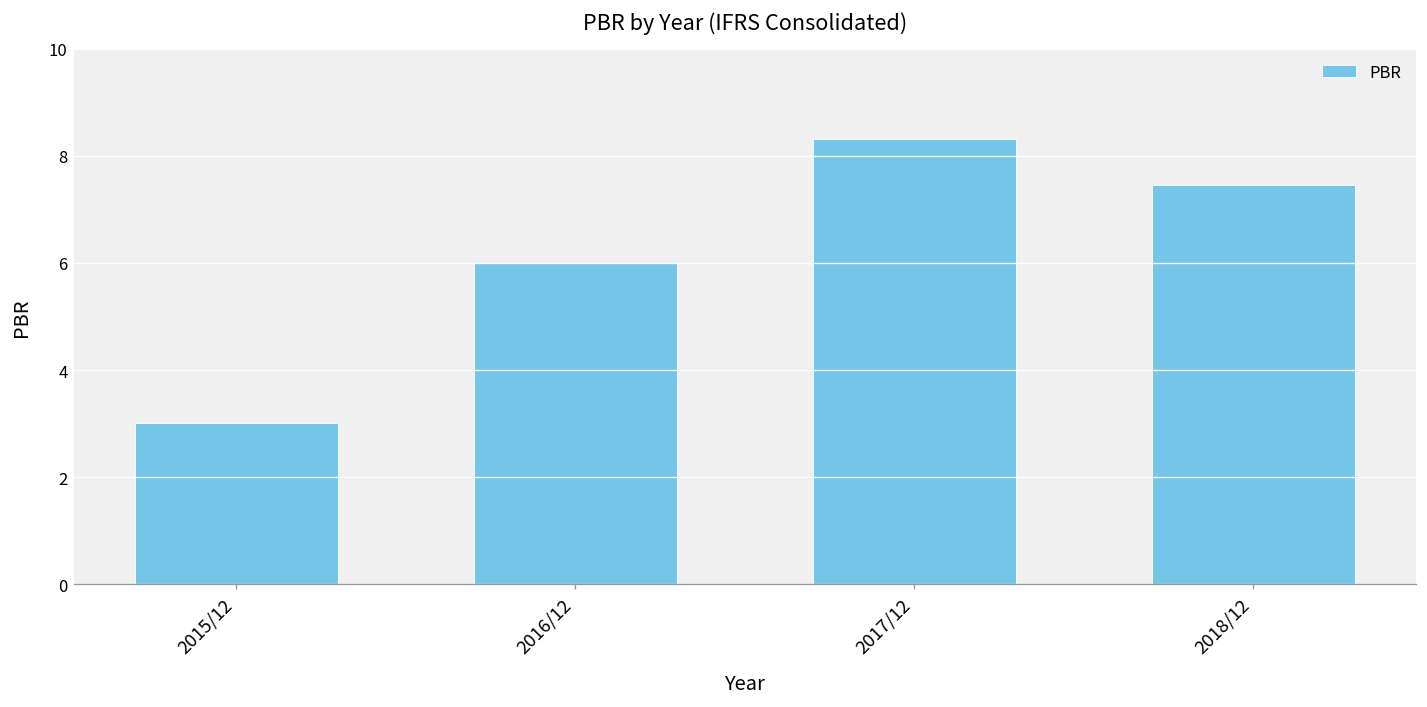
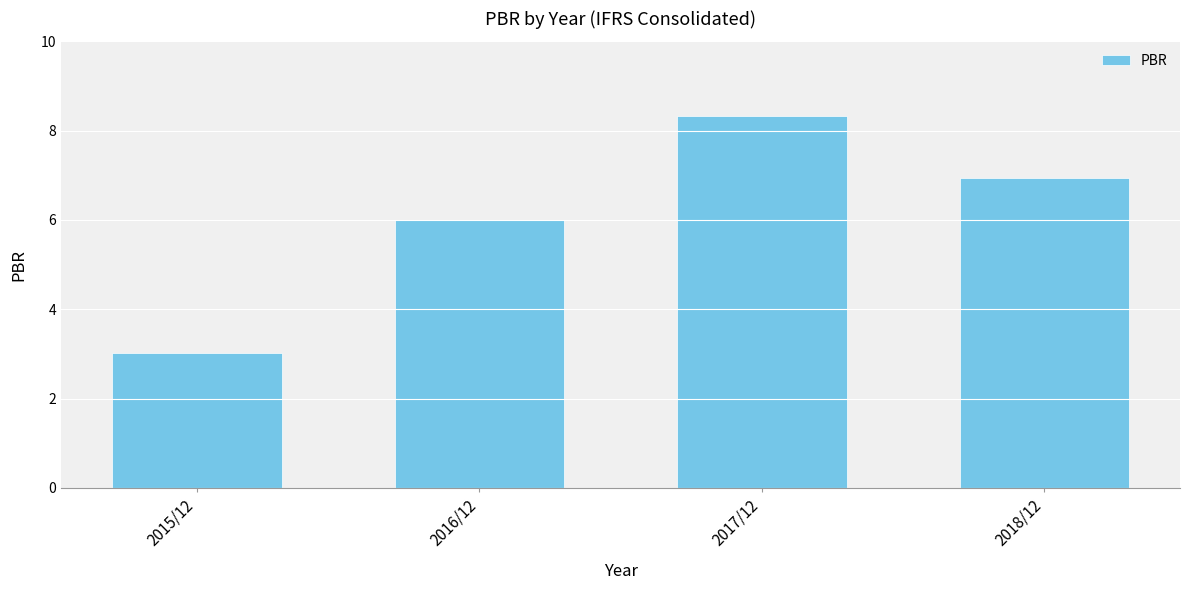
  {
    "2015/12": 3.0,
    "2016/12": 6.0,
    "2017/12": 8.3,
-   "2018/12": 7.5
+   "2018/12": 7.0
  }
